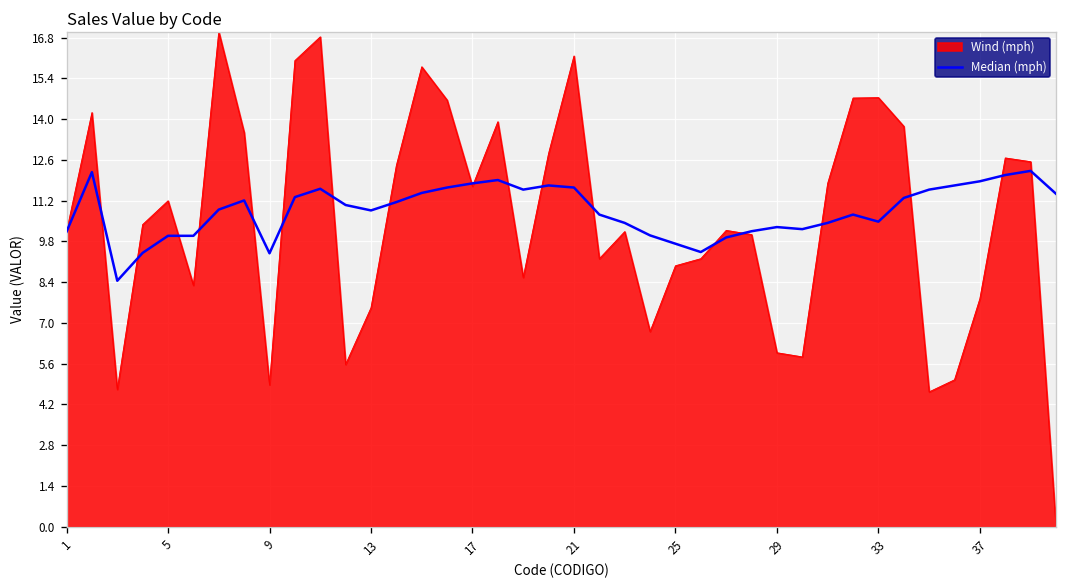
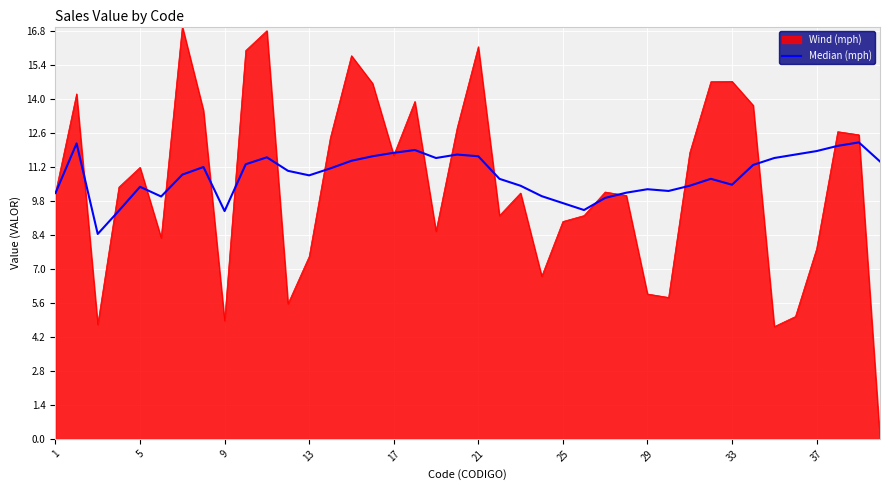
  {
    "Wind (mph)": {
      "5": 11.2,
      "9": 4.9,
      "13": 7.5,
      "21": 16.2,
      "25": 9.0,
      "29": 6.0,
      "33": 14.7,
      "37": 7.8
    },
    "Median (mph)": {
-     "5": 10.0,
+     "5": 10.4,
      "9": 9.4,
      "13": 10.9,
      "21": 11.7,
      "25": 9.7,
      "29": 10.3,
      "33": 10.5,
      "37": 11.9
    }
  }
